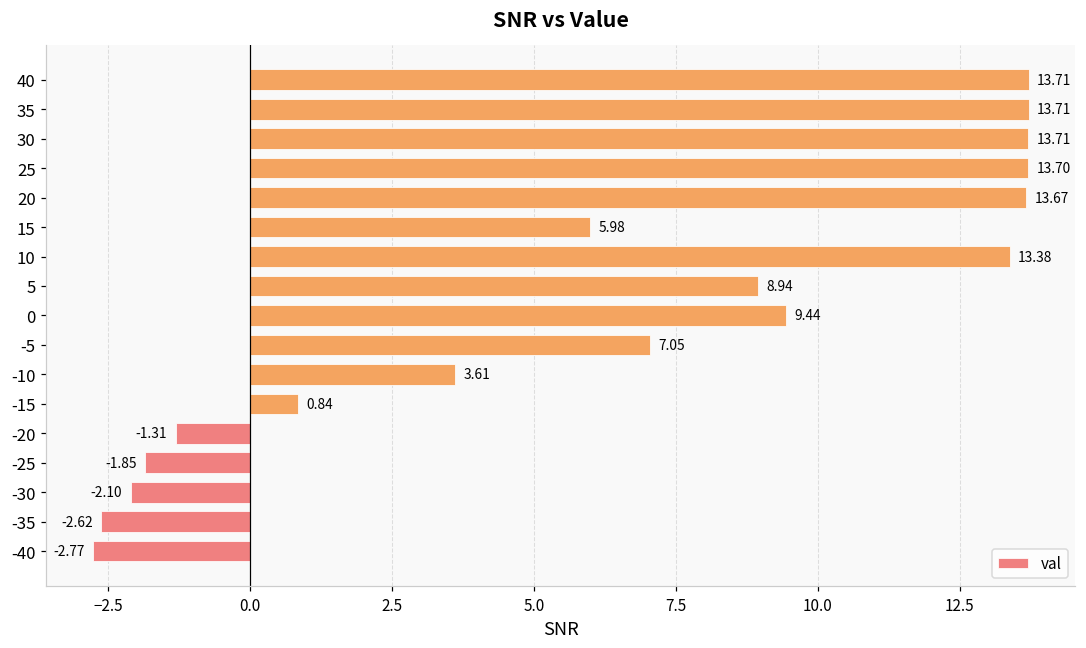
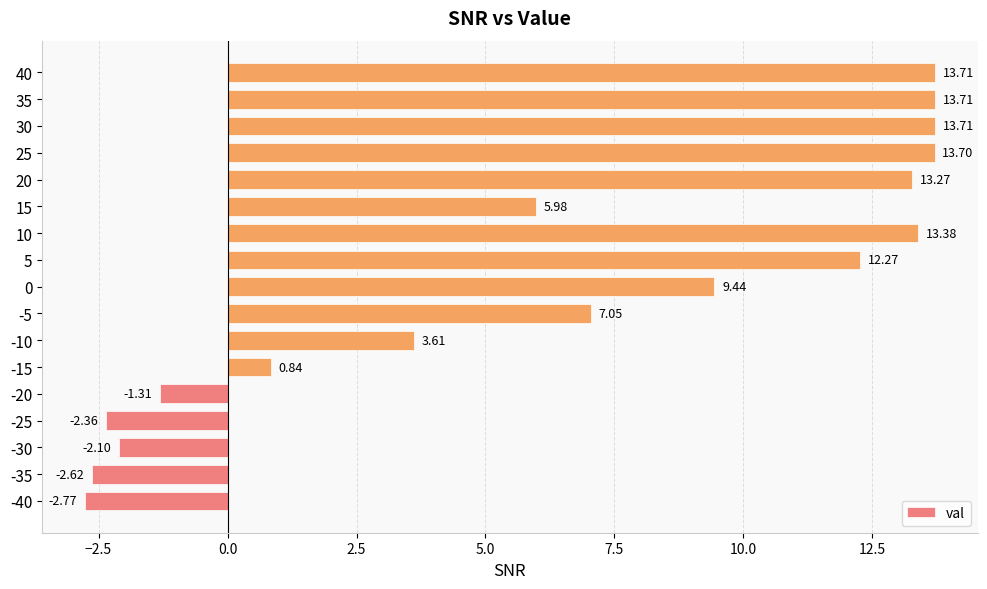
  {
    "40": 13.71,
    "35": 13.71,
    "30": 13.71,
    "25": 13.70,
-   "20": 13.67,
+   "20": 13.27,
    "15": 5.98,
    "10": 13.38,
-   "5": 8.94,
+   "5": 12.27,
    "0": 9.44,
    "-5": 7.05,
    "-10": 3.61,
    "-15": 0.84,
    "-20": -1.31,
-   "-25": -1.85,
+   "-25": -2.36,
    "-30": -2.10,
    "-35": -2.62,
    "-40": -2.77
  }
